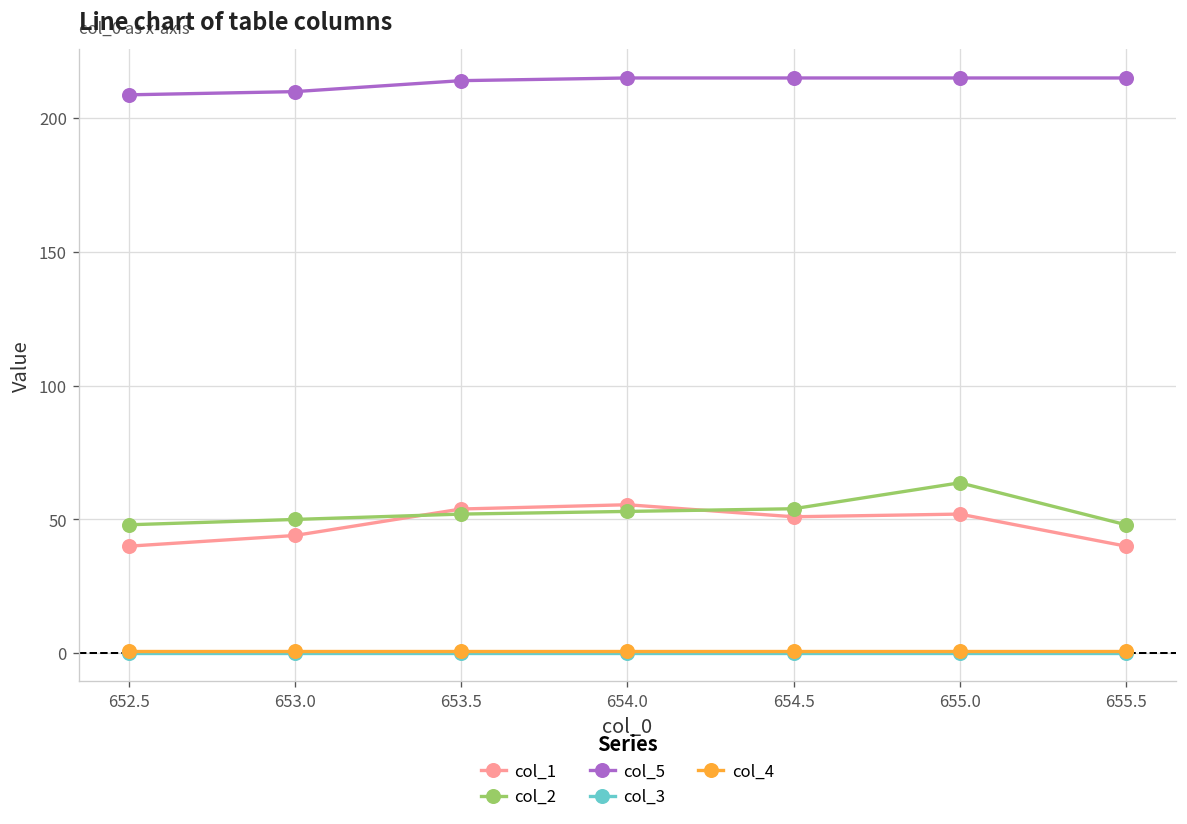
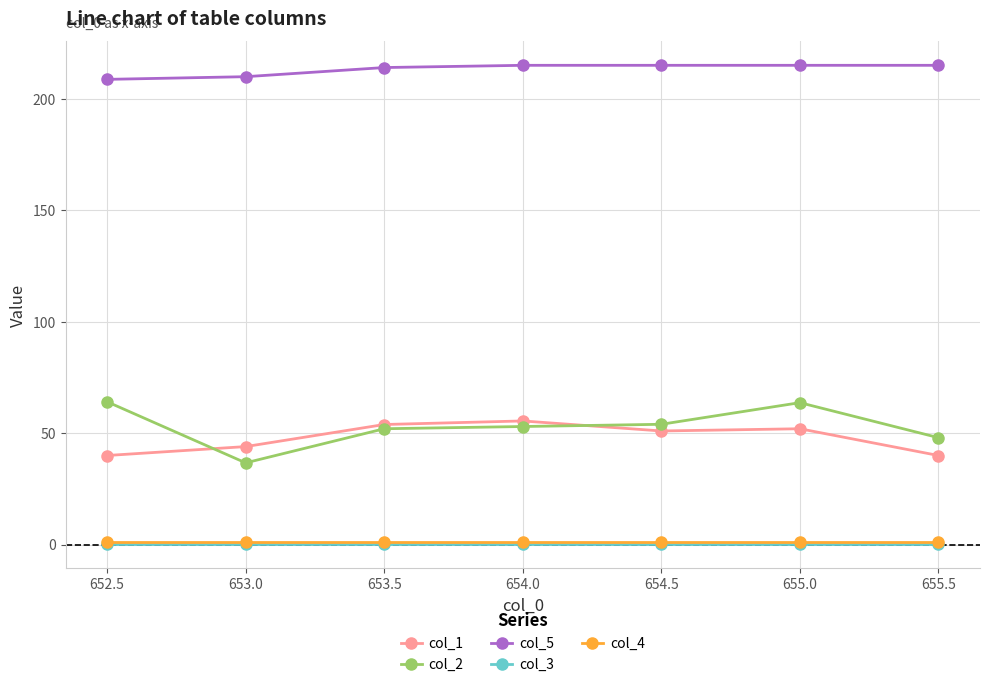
  {
    "col_1": {
      "652.5": 40,
      "653.0": 44,
      "653.5": 54,
      "654.0": 56,
      "654.5": 51,
      "655.0": 52,
      "655.5": 40
    },
    "col_2": {
-     "652.5": 48,
-     "653.0": 50,
+     "652.5": 64,
+     "653.0": 37,
      "653.5": 52,
      "654.0": 53,
      "654.5": 54,
      "655.0": 64,
      "655.5": 48
    },
    "col_5": {
      "652.5": 209,
      "653.0": 210,
      "653.5": 214,
      "654.0": 215,
      "654.5": 215,
      "655.0": 215,
      "655.5": 215
    }
  }
